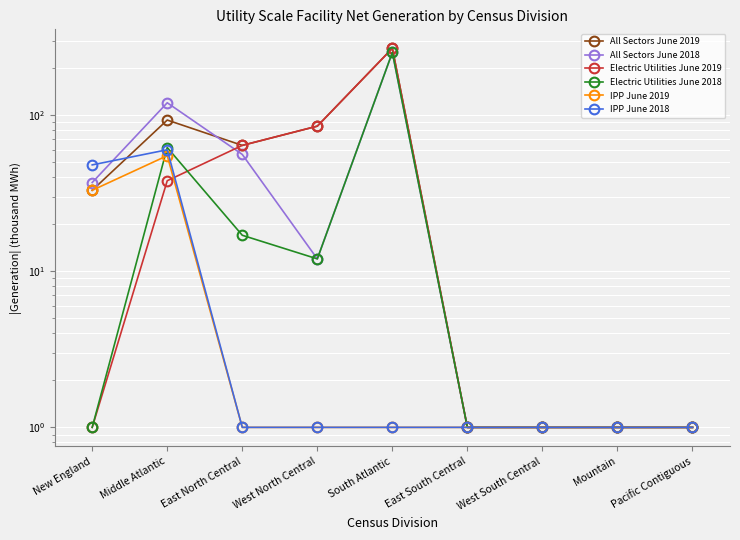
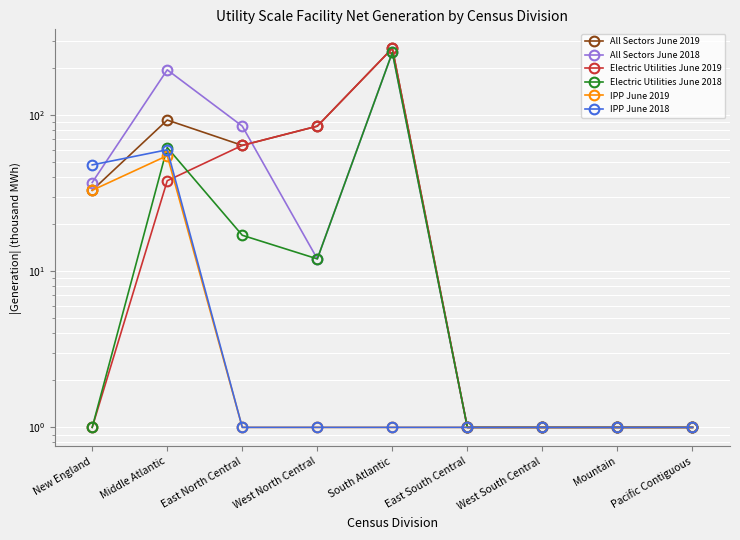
  {
    "All Sectors June 2019": {
      "Middle Atlantic": 90
    },
    "All Sectors June 2018": {
      "New England": 37,
-     "Middle Atlantic": 120,
-     "East North Central": 56
+     "Middle Atlantic": 200,
+     "East North Central": 90
    },
    "Electric Utilities June 2019": {
      "Middle Atlantic": 38
    },
    "Electric Utilities June 2018": {
      "East North Central": 17
    },
    "IPP June 2019": {
      "Middle Atlantic": 55
    },
    "IPP June 2018": {
      "New England": 48
    }
  }
